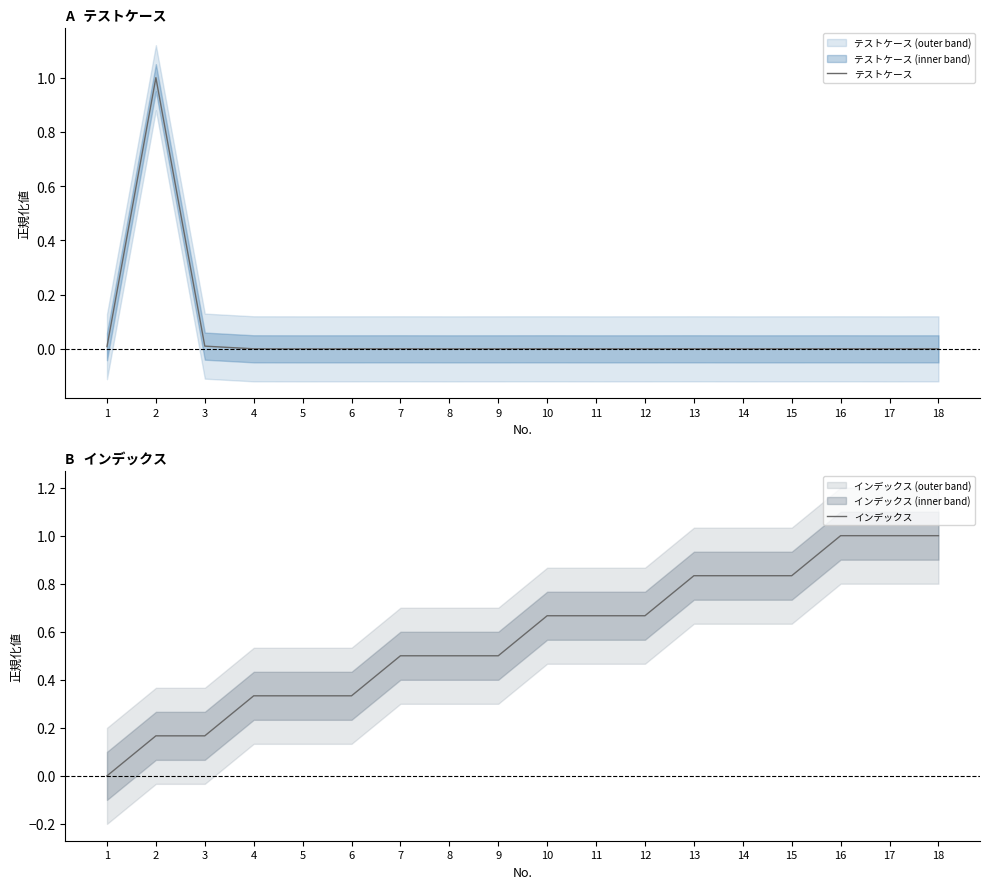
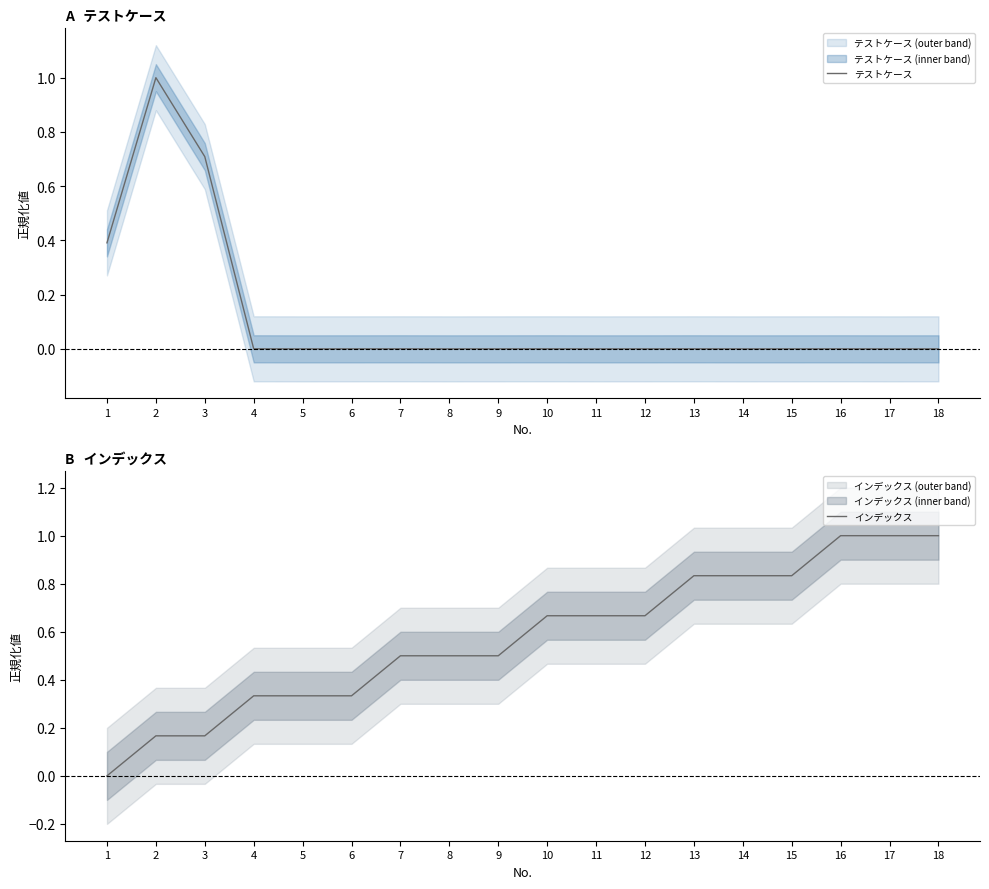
  {
    "A テストケース": {
      "テストケース": {
-       "1": 0.01,
+       "1": 0.39,
        "2": 1.00,
-       "3": 0.01,
+       "3": 0.71,
        "4": 0.00,
        "5": 0.00,
        "6": 0.00,
        "7": 0.00,
        "8": 0.00,
        "9": 0.00,
        "10": 0.00,
        "11": 0.00,
        "12": 0.00,
        "13": 0.00,
        "14": 0.00,
        "15": 0.00,
        "16": 0.00,
        "17": 0.00,
        "18": 0.00
      }
    }
  }
